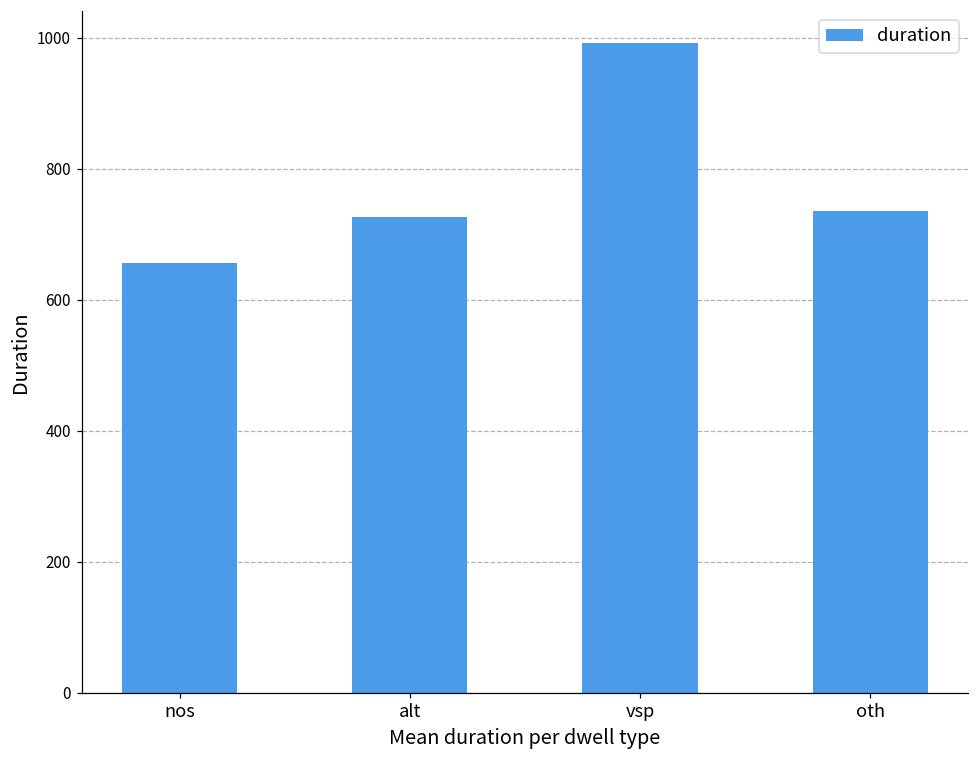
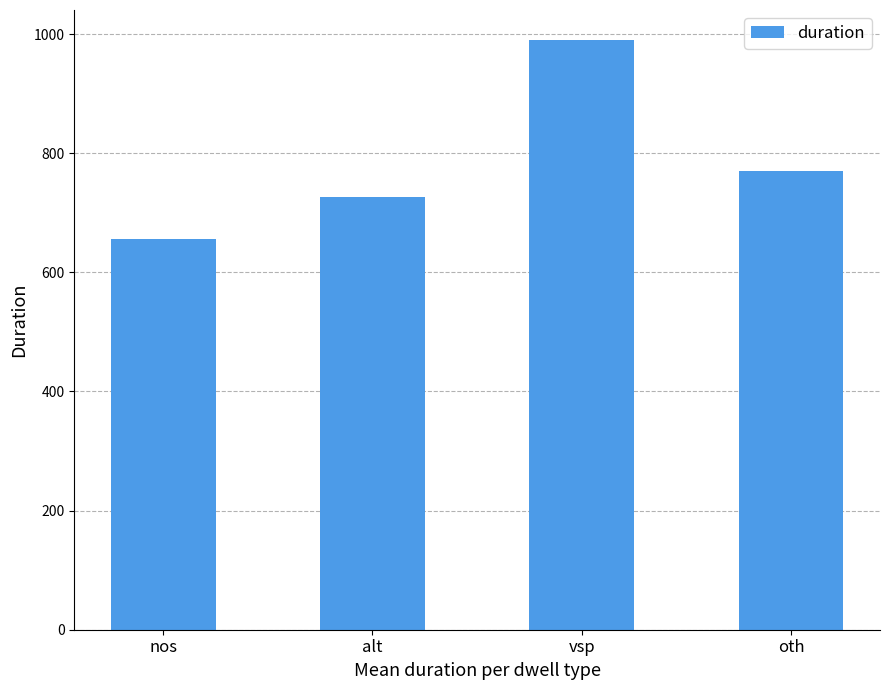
  {
    "nos": 660,
    "alt": 730,
    "vsp": 990,
-   "oth": 740
+   "oth": 770
  }
